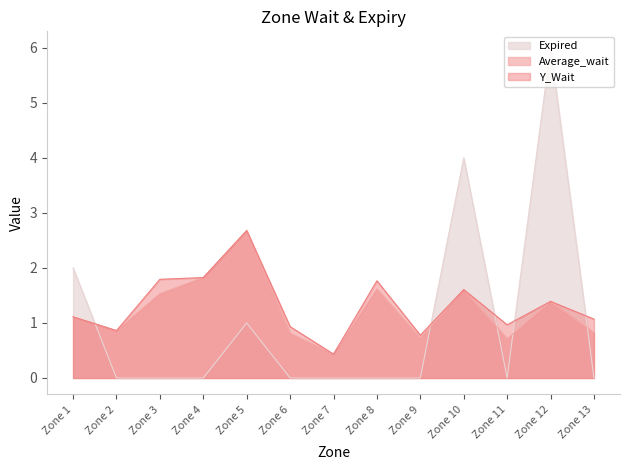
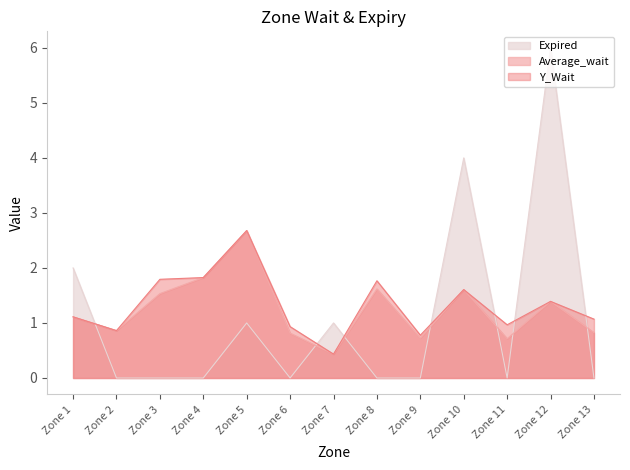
  {
    "Expired": {
      "Zone 1": 2,
      "Zone 2": 0,
      "Zone 3": 0,
      "Zone 4": 0,
      "Zone 5": 1,
      "Zone 6": 0,
-     "Zone 7": 0,
+     "Zone 7": 1,
      "Zone 8": 0,
      "Zone 9": 0,
      "Zone 10": 4,
      "Zone 11": 0,
      "Zone 13": 0
    }
  }
